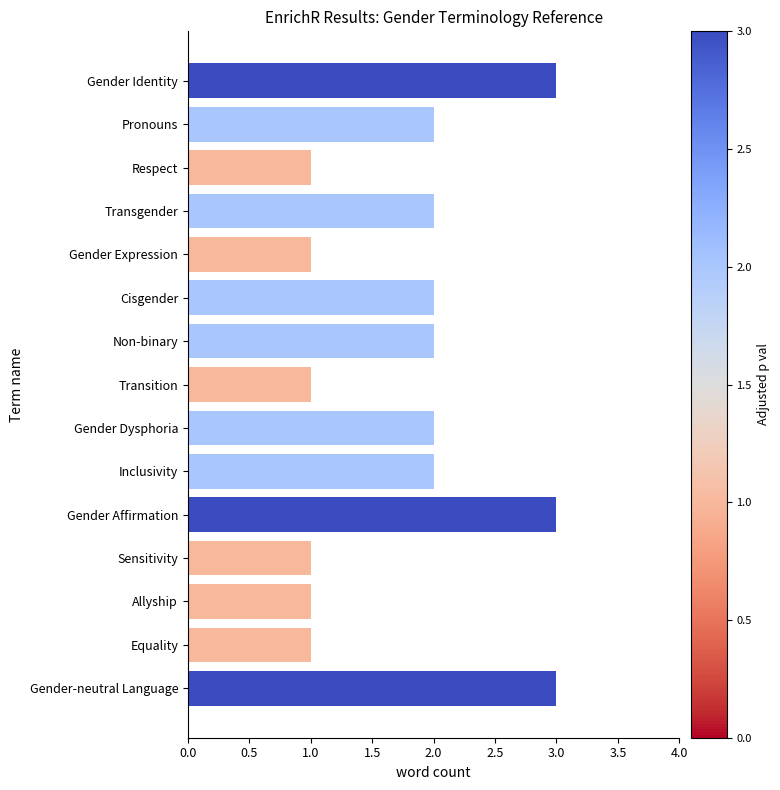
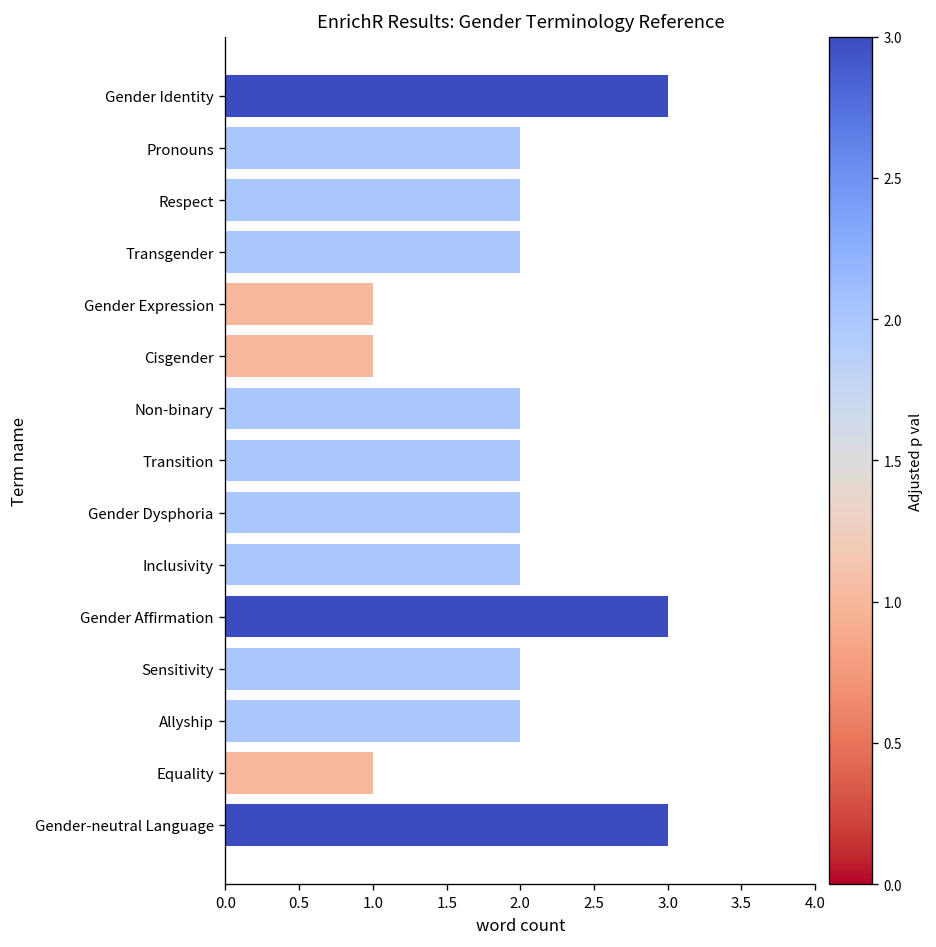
  {
    "Gender Identity": 3,
    "Pronouns": 2,
-   "Respect": 1,
+   "Respect": 2,
    "Transgender": 2,
    "Gender Expression": 1,
-   "Cisgender": 2,
+   "Cisgender": 1,
    "Non-binary": 2,
-   "Transition": 1,
+   "Transition": 2,
    "Gender Dysphoria": 2,
    "Inclusivity": 2,
    "Gender Affirmation": 3,
-   "Sensitivity": 1,
-   "Allyship": 1,
+   "Sensitivity": 2,
+   "Allyship": 2,
    "Equality": 1,
    "Gender-neutral Language": 3
  }
